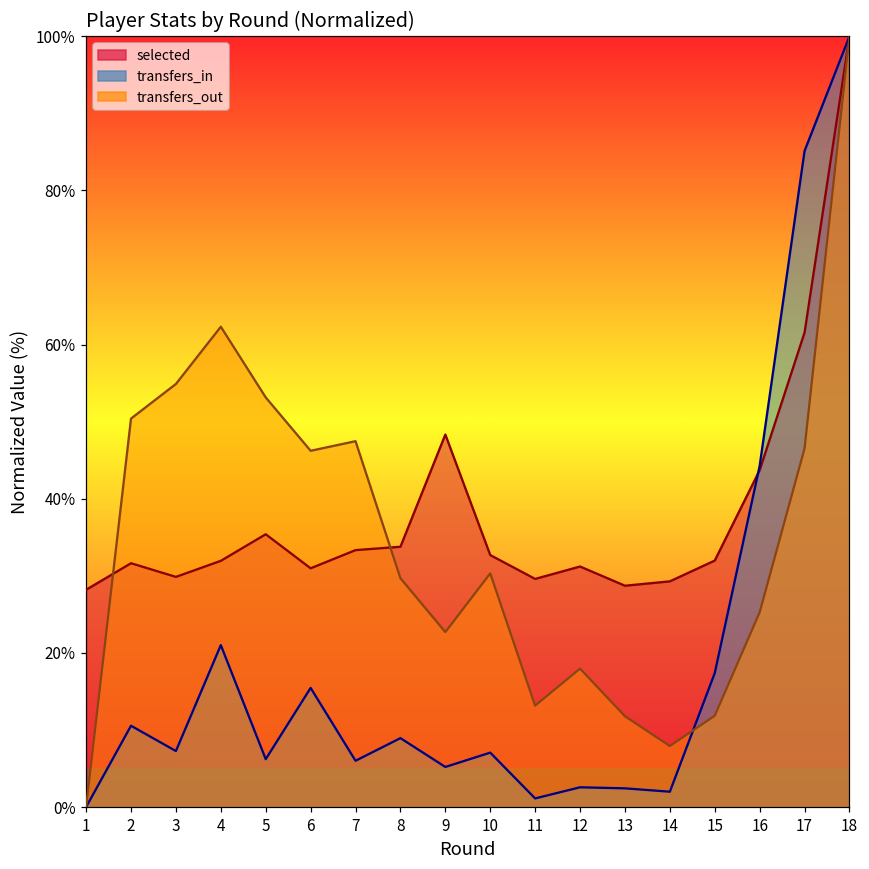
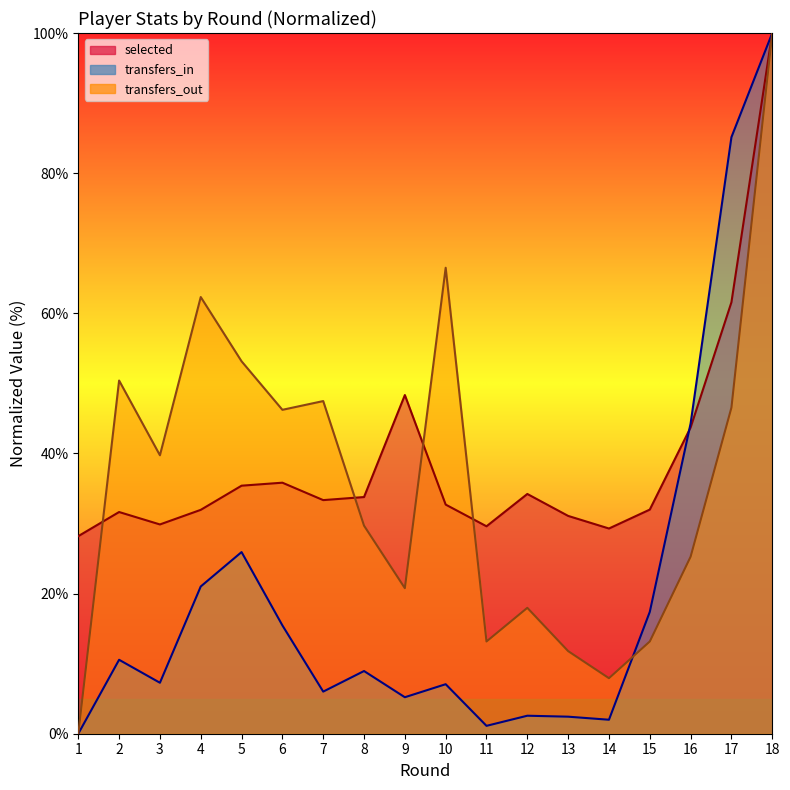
  {
    "selected": {
      "1": "28%",
      "2": "32%",
      "3": "30%",
      "4": "32%",
      "5": "35%",
-     "6": "31%",
+     "6": "36%",
      "7": "33%",
      "8": "34%",
      "9": "48%",
      "10": "33%",
      "11": "30%",
-     "12": "31%",
-     "13": "29%",
+     "12": "34%",
+     "13": "31%",
      "14": "29%",
      "15": "32%",
      "16": "44%",
      "17": "62%"
    },
    "transfers_in": {
      "2": "11%",
      "3": "7%",
      "4": "21%",
-     "5": "6%",
+     "5": "26%",
      "6": "15%",
      "7": "6%",
      "8": "9%",
      "9": "5%",
      "10": "7%",
      "15": "17%",
      "16": "44%",
      "17": "85%"
    },
    "transfers_out": {
      "2": "50%",
-     "3": "55%",
+     "3": "40%",
      "4": "62%",
      "5": "53%",
      "6": "46%",
      "7": "47%",
      "8": "30%",
-     "9": "23%",
-     "10": "30%",
+     "9": "21%",
+     "10": "67%",
      "11": "13%",
      "12": "18%",
      "13": "12%",
      "14": "8%",
-     "15": "12%",
+     "15": "13%",
      "16": "25%",
      "17": "47%"
    }
  }
